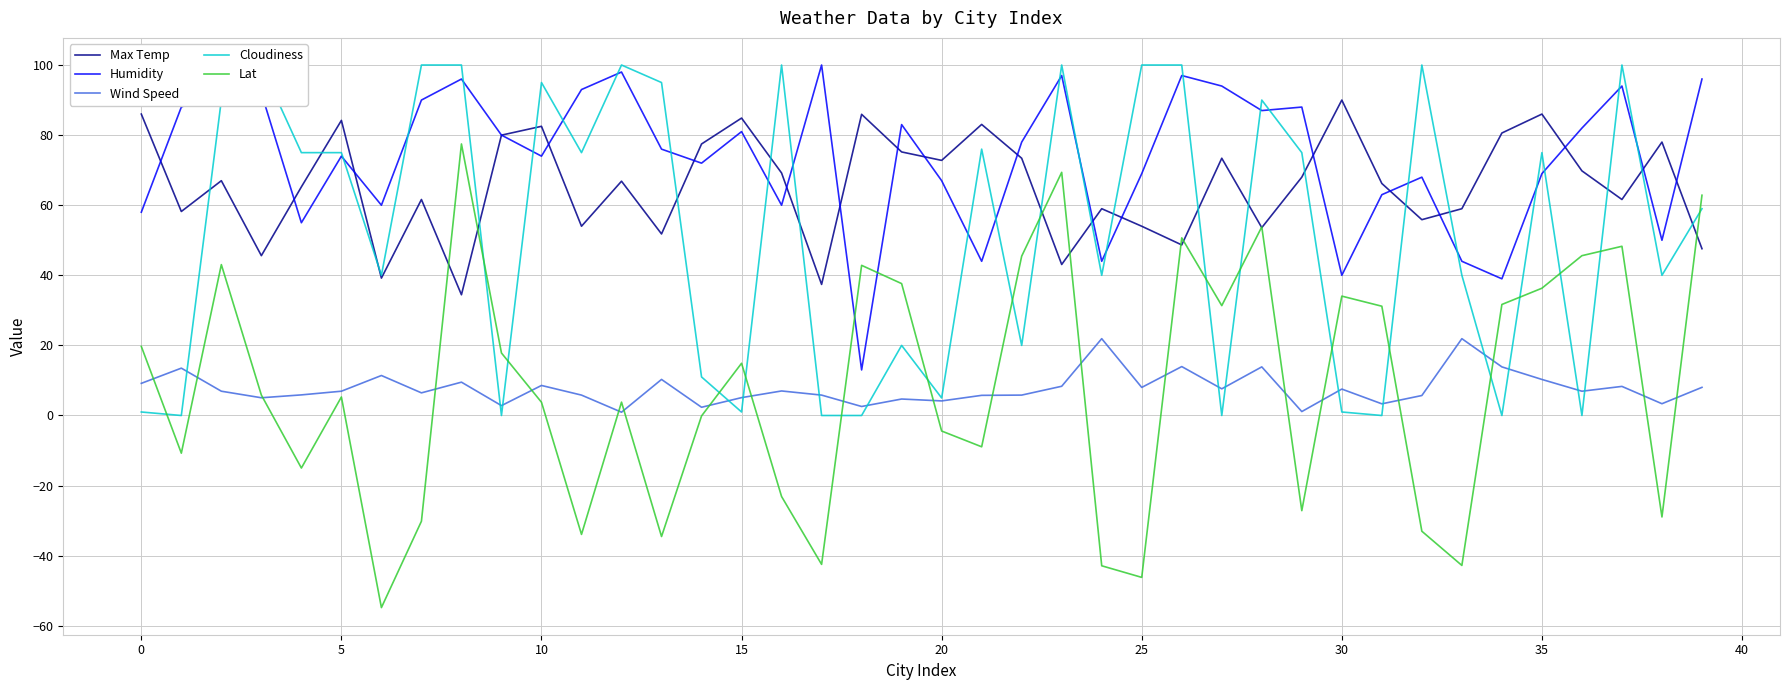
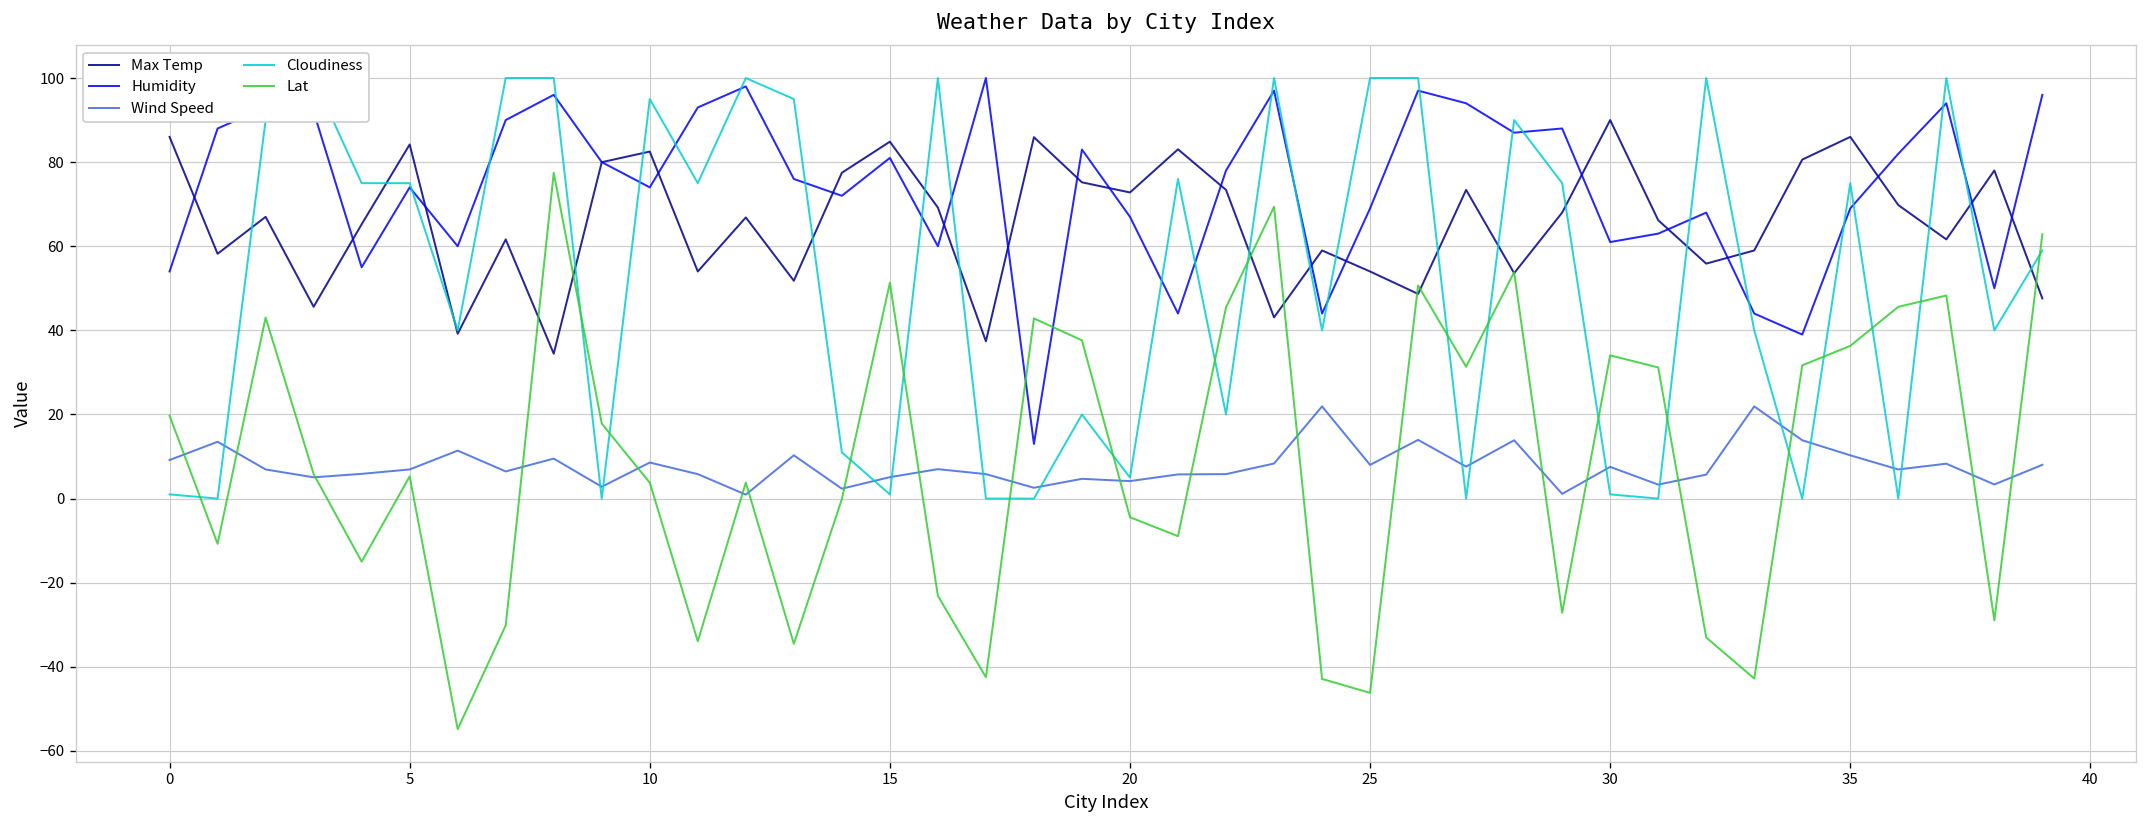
  {
    "Max Temp": {
      "0": 86,
      "5": 84,
      "10": 83,
      "15": 85,
      "20": 73,
      "25": 54,
      "30": 90,
      "35": 86
    },
    "Humidity": {
-     "0": 58,
+     "0": 54,
      "5": 74,
      "10": 74,
      "15": 81,
      "20": 67,
      "25": 69,
-     "30": 40,
+     "30": 61,
      "35": 69
    },
    "Wind Speed": {
      "0": 9,
      "5": 7,
      "10": 9,
      "15": 5,
      "20": 4,
      "25": 8,
      "30": 8,
      "35": 10
    },
    "Cloudiness": {
      "0": 1,
      "5": 75,
      "10": 95,
      "15": 1,
      "20": 5,
      "25": 100,
      "30": 1,
      "35": 75
    },
    "Lat": {
      "0": 20,
      "5": 5,
      "10": 4,
-     "15": 15,
+     "15": 51,
      "20": -4,
      "25": -46,
      "30": 34,
      "35": 36
    }
  }
